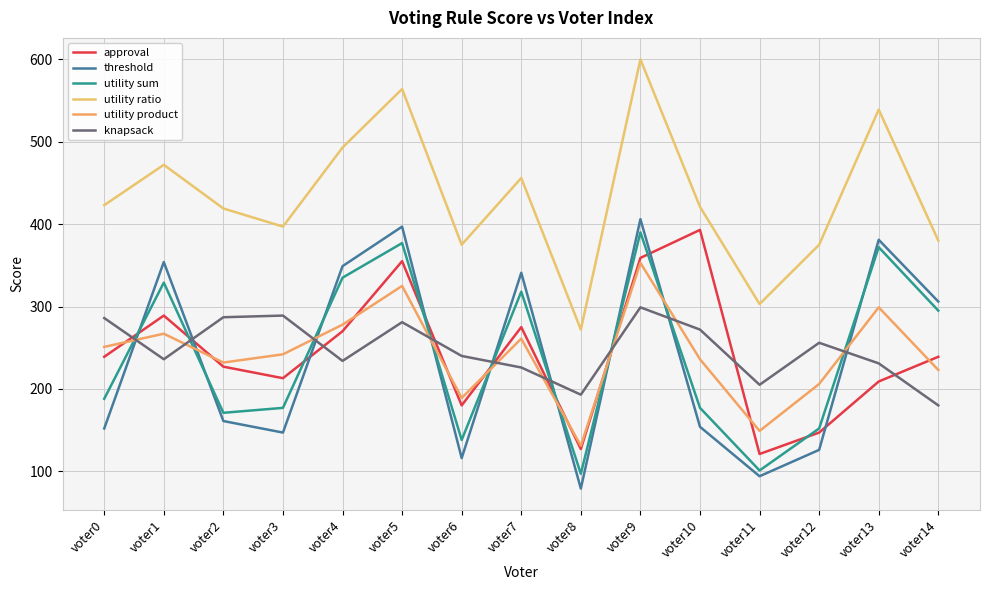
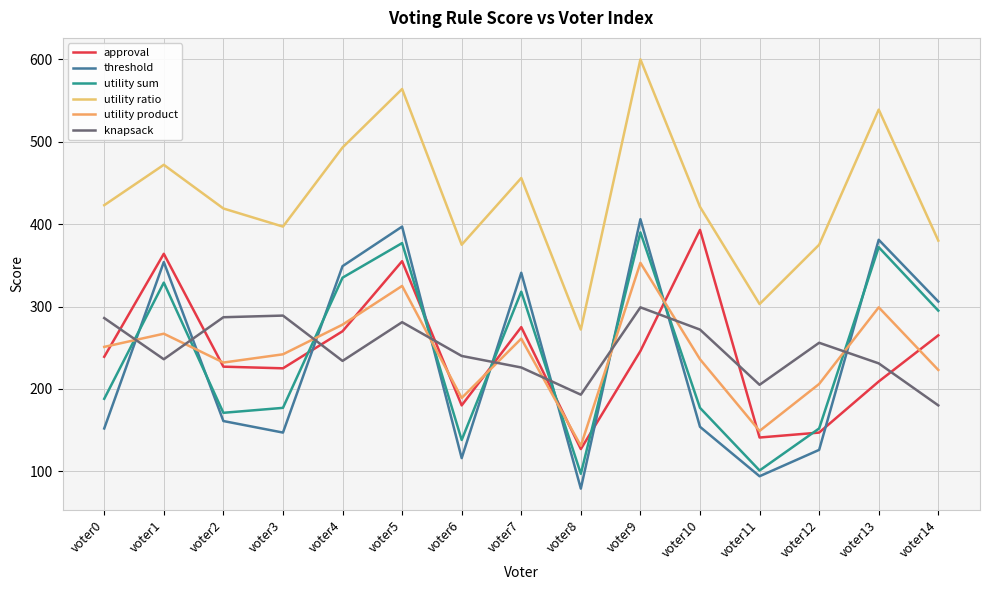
  {
    "approval": {
      "voter0": 240,
-     "voter1": 290,
+     "voter1": 360,
      "voter2": 230,
-     "voter3": 210,
+     "voter3": 230,
      "voter4": 270,
      "voter5": 360,
      "voter6": 180,
      "voter7": 280,
      "voter8": 130,
-     "voter9": 360,
+     "voter9": 250,
      "voter10": 390,
-     "voter11": 120,
+     "voter11": 140,
      "voter12": 150,
      "voter13": 210,
-     "voter14": 240
+     "voter14": 270
    }
  }
